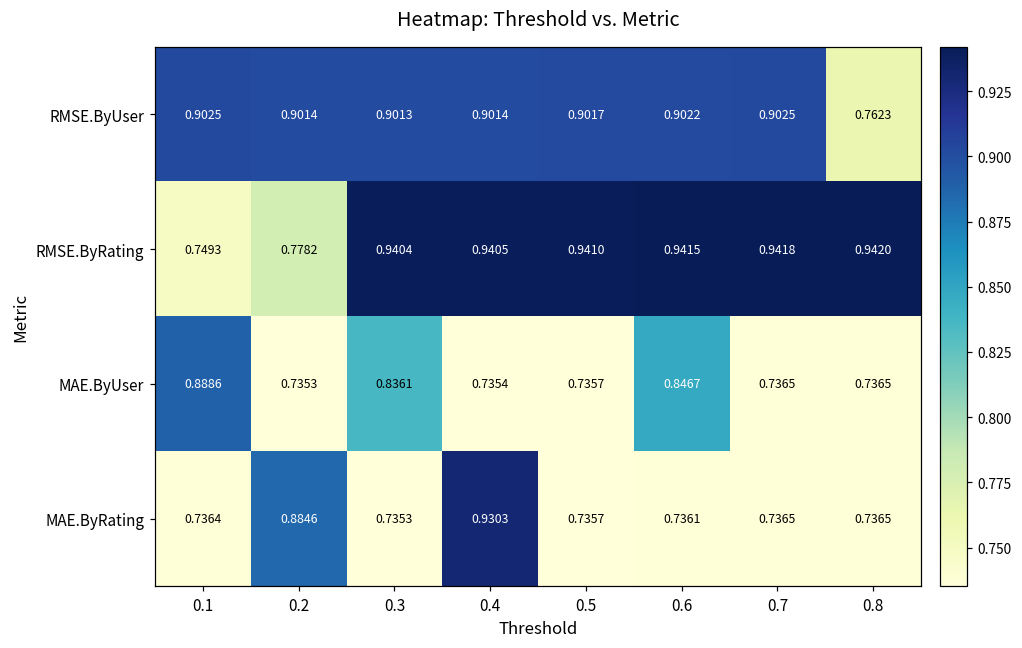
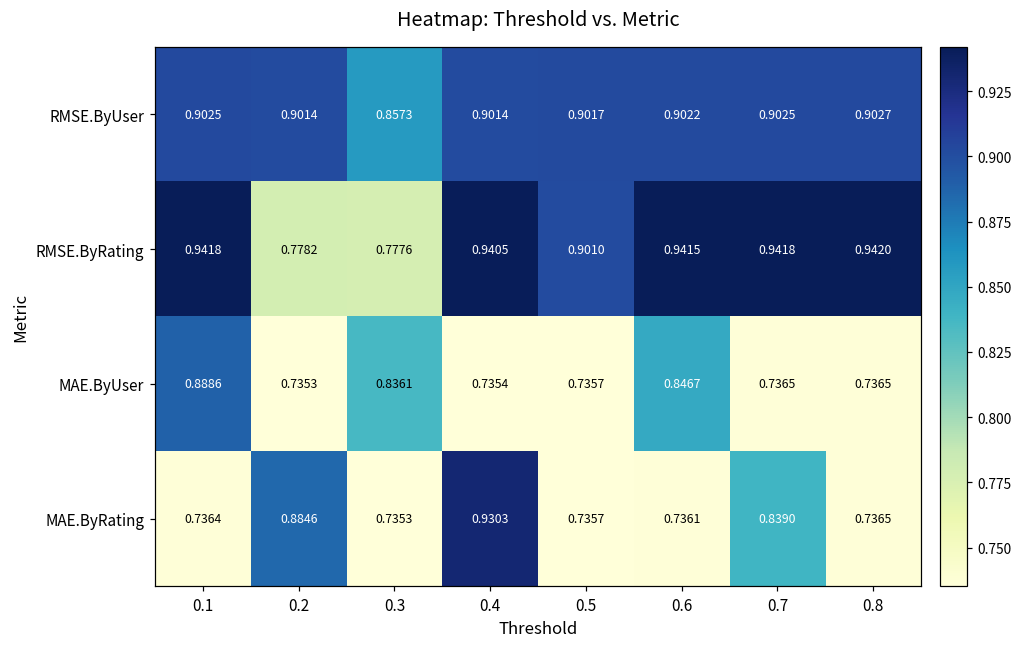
  {
    "RMSE.ByUser": {
      "0.1": 0.9025,
      "0.2": 0.9014,
-     "0.3": 0.9013,
+     "0.3": 0.8573,
      "0.4": 0.9014,
      "0.5": 0.9017,
      "0.6": 0.9022,
      "0.7": 0.9025,
-     "0.8": 0.7623
+     "0.8": 0.9027
    },
    "RMSE.ByRating": {
-     "0.1": 0.7493,
+     "0.1": 0.9418,
      "0.2": 0.7782,
-     "0.3": 0.9404,
+     "0.3": 0.7776,
      "0.4": 0.9405,
-     "0.5": 0.9410,
+     "0.5": 0.9010,
      "0.6": 0.9415,
      "0.7": 0.9418,
      "0.8": 0.9420
    },
    "MAE.ByUser": {
      "0.1": 0.8886,
      "0.2": 0.7353,
      "0.3": 0.8361,
      "0.4": 0.7354,
      "0.5": 0.7357,
      "0.6": 0.8467,
      "0.7": 0.7365,
      "0.8": 0.7365
    },
    "MAE.ByRating": {
      "0.1": 0.7364,
      "0.2": 0.8846,
      "0.3": 0.7353,
      "0.4": 0.9303,
      "0.5": 0.7357,
      "0.6": 0.7361,
-     "0.7": 0.7365,
+     "0.7": 0.8390,
      "0.8": 0.7365
    }
  }
